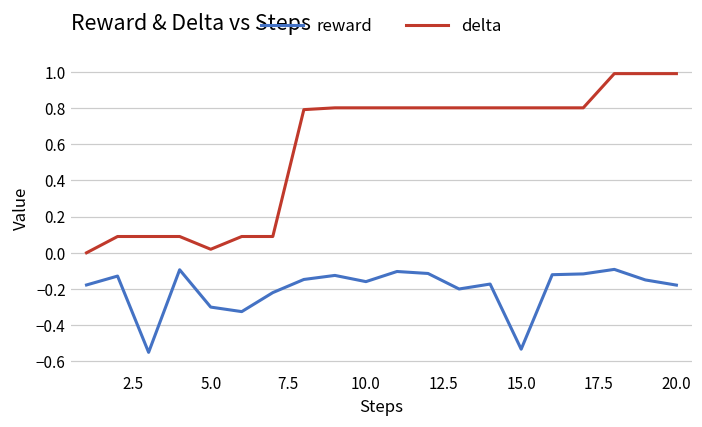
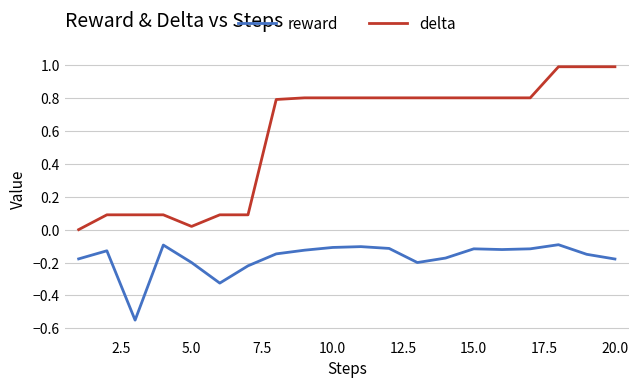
  {
    "reward": {
-     "5.0": -0.3,
-     "10.0": -0.16,
-     "15.0": -0.53,
+     "5.0": -0.2,
+     "10.0": -0.11,
+     "15.0": -0.12,
      "20.0": -0.18
    },
    "delta": {
      "5.0": 0.02,
      "10.0": 0.80,
      "15.0": 0.80,
      "20.0": 0.99
    }
  }
